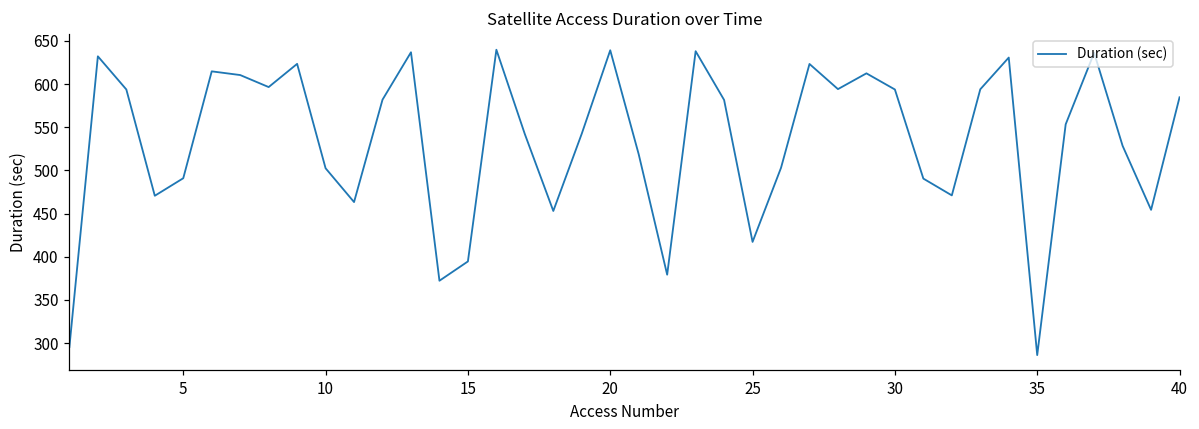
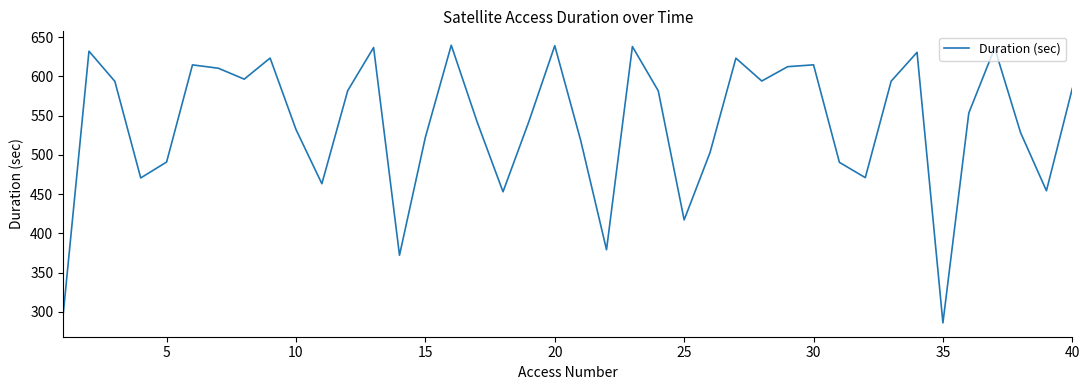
  {
    "5": 490,
-   "10": 500,
-   "15": 390,
+   "10": 530,
+   "15": 520,
    "20": 640,
    "25": 420,
-   "30": 590,
+   "30": 610,
    "35": 290,
    "40": 580
  }
